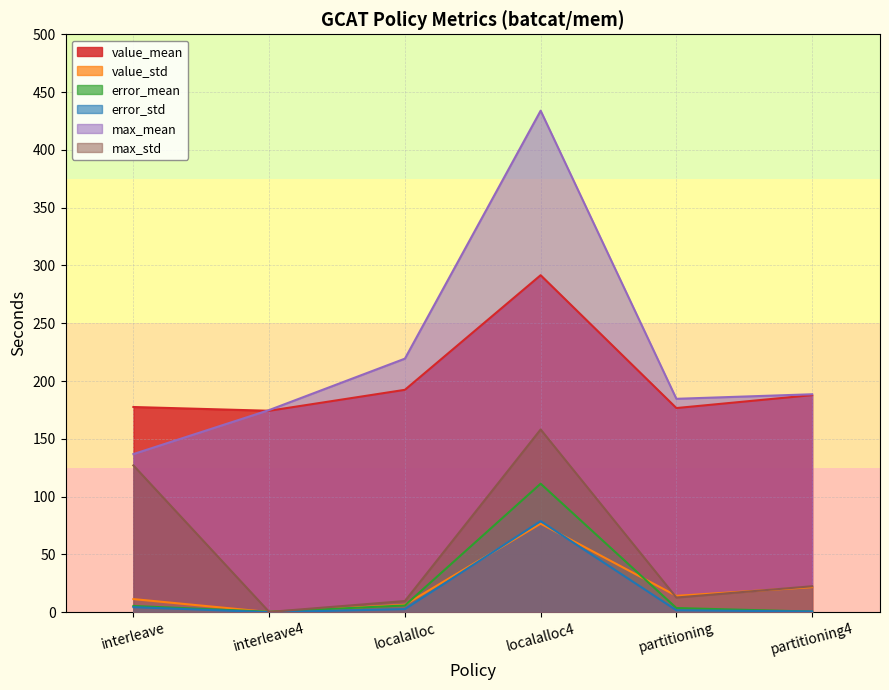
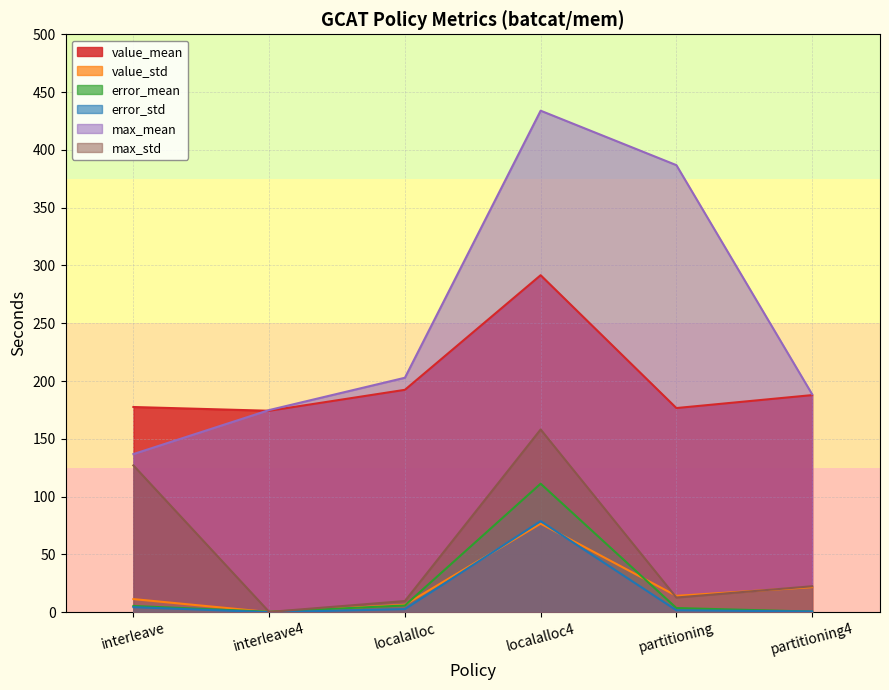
  {
    "value_mean": {
      "interleave": 178,
      "localalloc": 192,
      "localalloc4": 292,
      "partitioning": 177
    },
    "value_std": {
      "interleave": 11
    },
    "error_mean": {
      "localalloc4": 111
    },
    "error_std": {
      "localalloc": 3
    },
    "max_mean": {
      "interleave": 137,
-     "localalloc": 219,
+     "localalloc": 203,
      "localalloc4": 434,
-     "partitioning": 185
+     "partitioning": 387
    },
    "max_std": {
      "interleave": 127,
      "localalloc": 10,
      "localalloc4": 158
    }
  }
